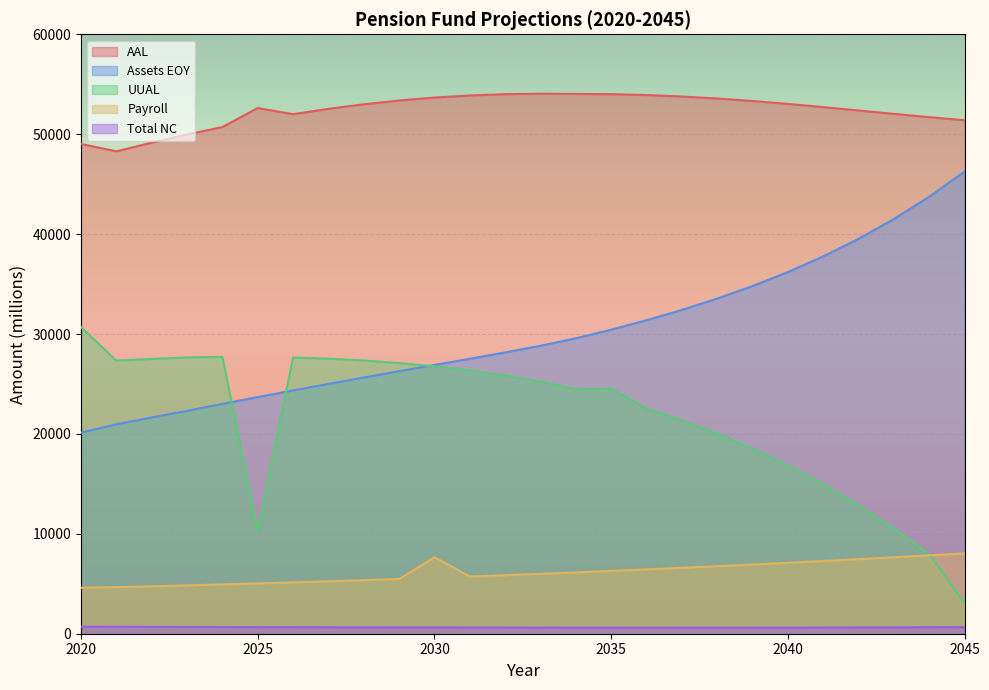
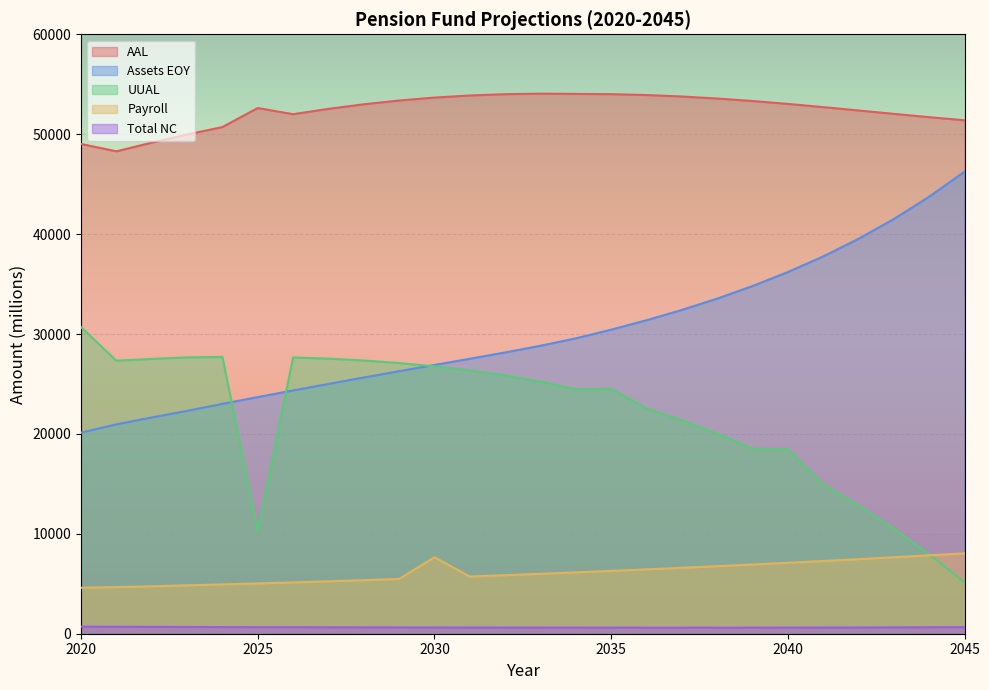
  {
    "AAL": {
      "2020": 49000,
      "2025": 53000,
      "2030": 54000,
      "2035": 54000,
      "2040": 53000,
      "2045": 51000
    },
    "UUAL": {
      "2020": 31000,
      "2025": 10000,
      "2035": 25000,
-     "2040": 17000,
-     "2045": 3000
+     "2040": 18000,
+     "2045": 5000
    },
    "Payroll": {
      "2020": 5000,
      "2025": 5000,
      "2030": 8000,
      "2035": 6000,
      "2040": 7000,
      "2045": 8000
    }
  }
